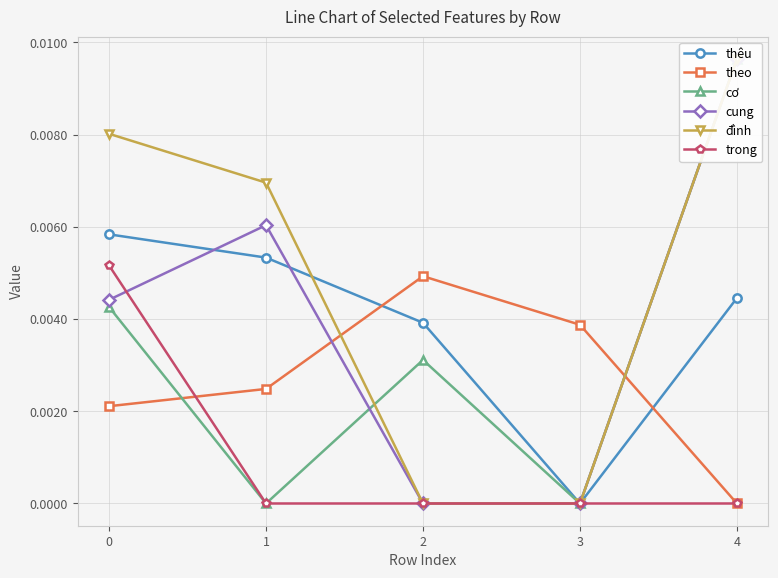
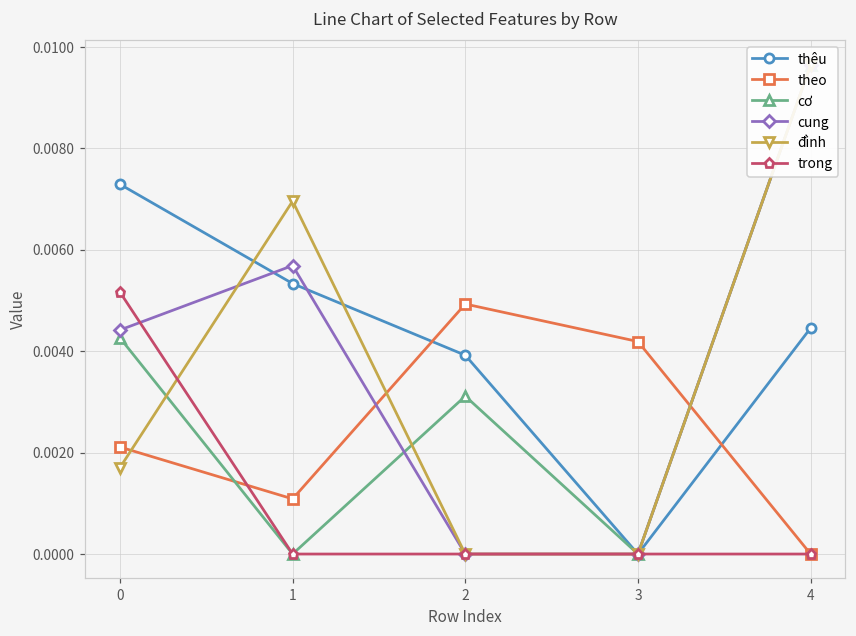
  {
    "thêu": {
-     "0": 0.0058,
+     "0": 0.0073,
      "1": 0.0053,
      "2": 0.0039,
      "4": 0.0045
    },
    "theo": {
      "0": 0.0021,
-     "1": 0.0025,
+     "1": 0.0011,
      "2": 0.0049,
-     "3": 0.0039
+     "3": 0.0042
    },
    "cơ": {
      "0": 0.0043,
      "2": 0.0031
    },
    "cung": {
      "0": 0.0044,
-     "1": 0.0060
+     "1": 0.0057
    },
    "đình": {
-     "0": 0.0080,
+     "0": 0.0017,
      "1": 0.0070
    },
    "trong": {
      "0": 0.0052
    }
  }
